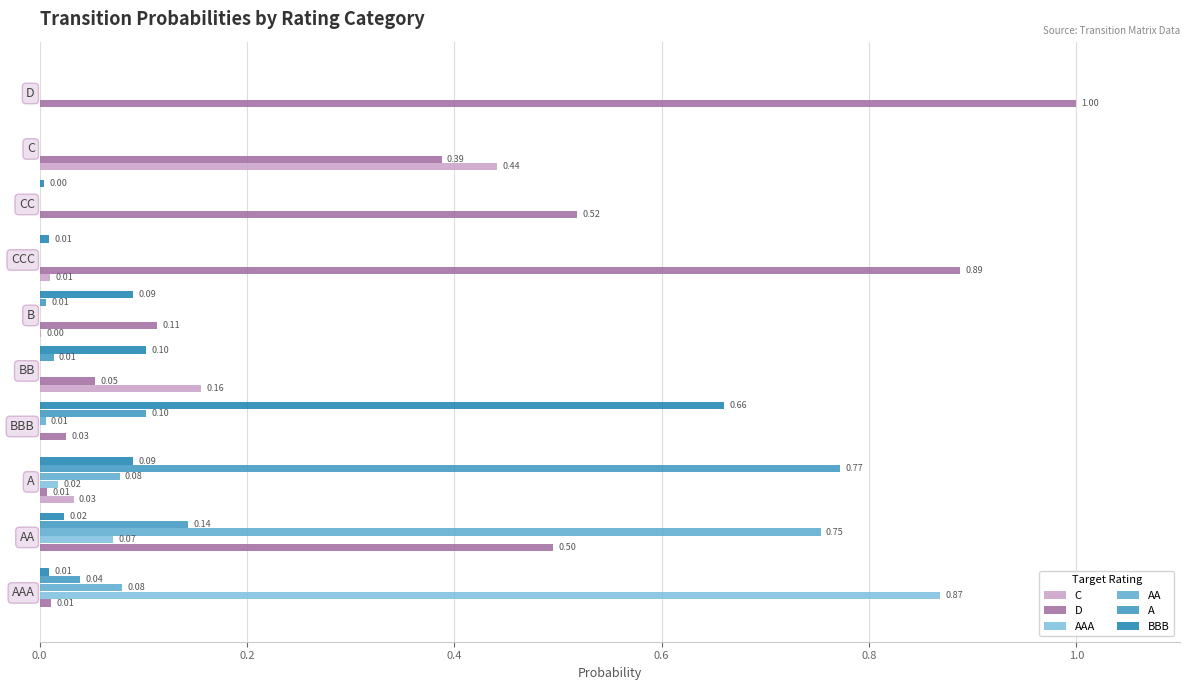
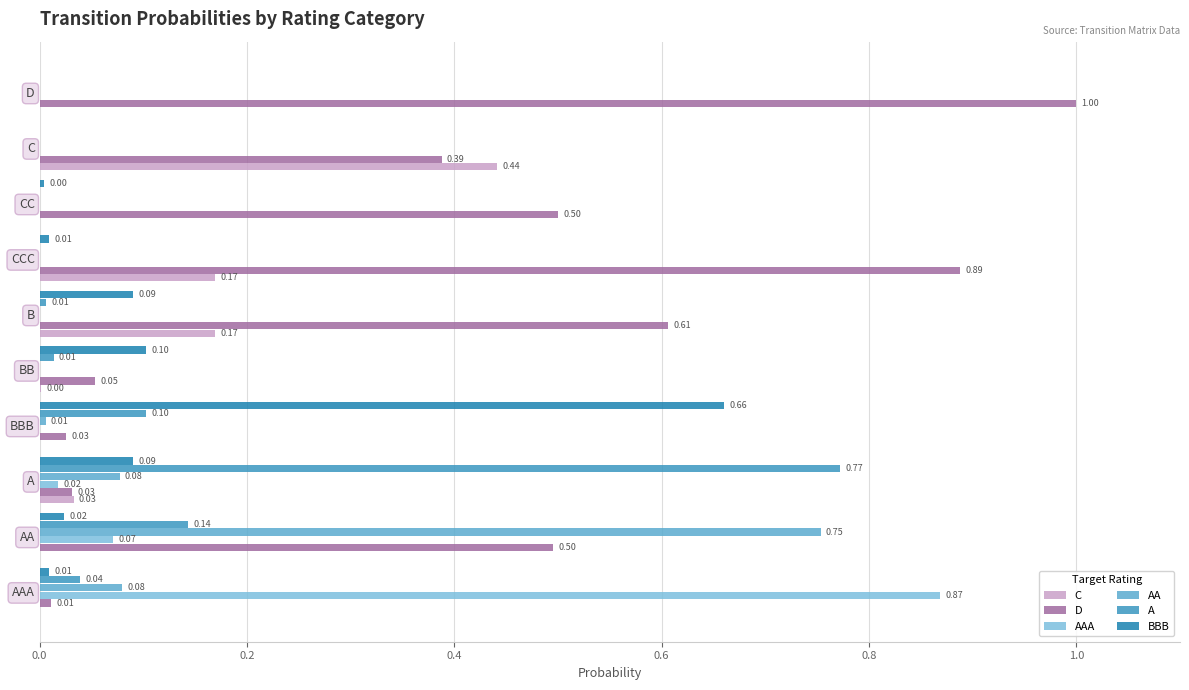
  {
    "C": {
      "C": 0.44,
-     "CCC": 0.01,
-     "B": 0.00,
-     "BB": 0.16,
+     "CCC": 0.17,
+     "B": 0.17,
+     "BB": 0.00,
      "A": 0.03
    },
    "D": {
      "D": 1.00,
      "C": 0.39,
-     "CC": 0.52,
+     "CC": 0.50,
      "CCC": 0.89,
-     "B": 0.11,
+     "B": 0.61,
      "BB": 0.05,
      "BBB": 0.03,
-     "A": 0.01,
+     "A": 0.03,
      "AA": 0.50,
      "AAA": 0.01
    }
  }
